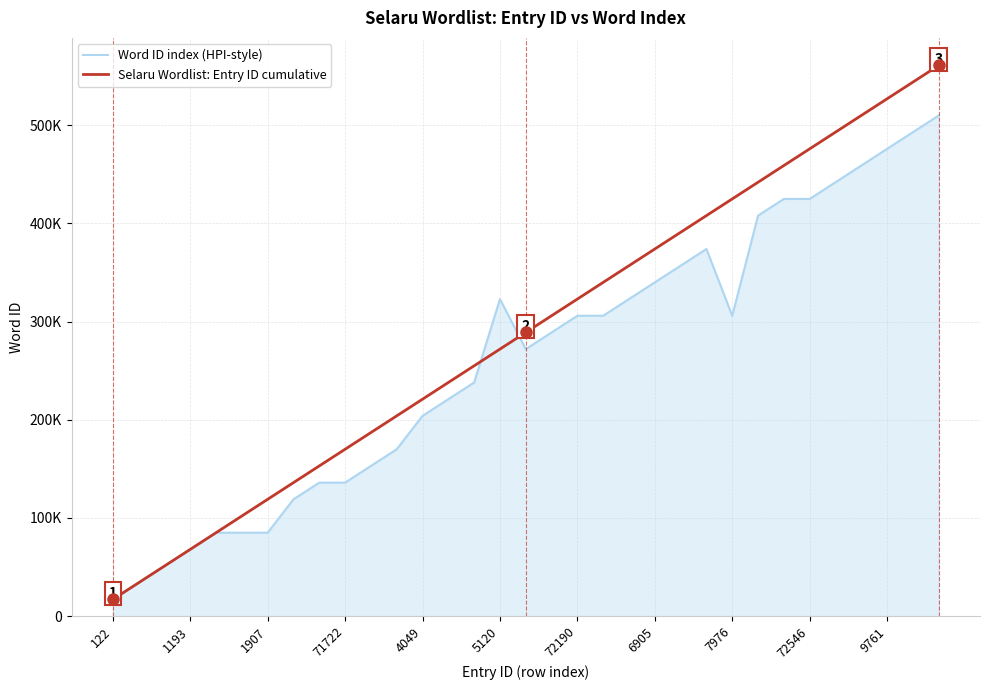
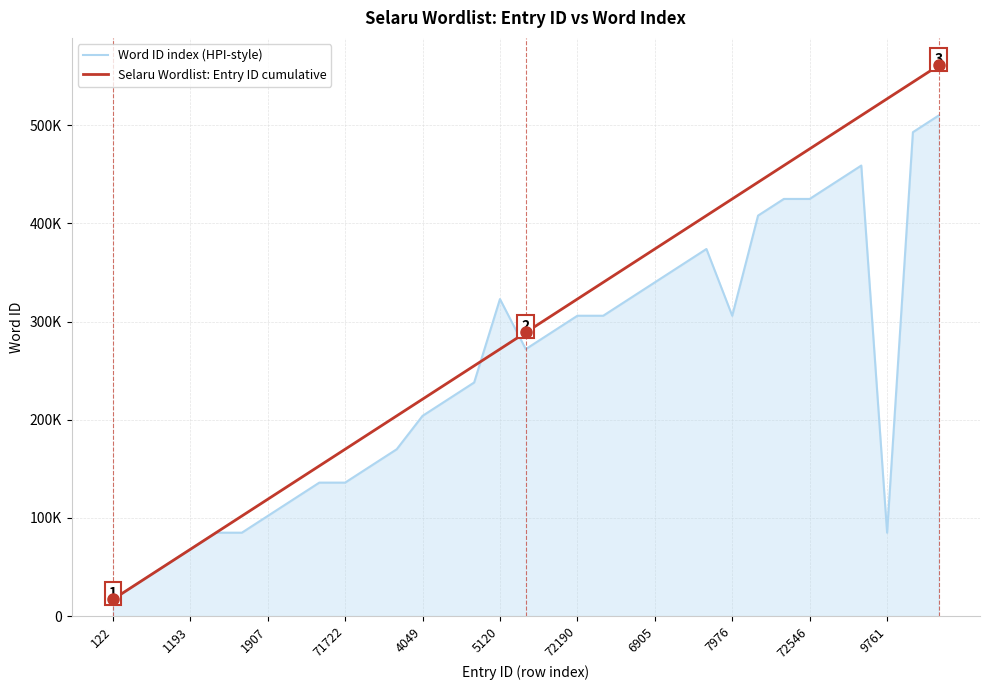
  {
    "Word ID index (HPI-style)": {
-     "1907": 90000,
+     "1907": 100000,
      "71722": 140000,
      "4049": 200000,
      "5120": 320000,
      "72190": 310000,
      "6905": 340000,
      "7976": 310000,
      "72546": 430000,
-     "9761": 480000
+     "9761": 90000
    }
  }
